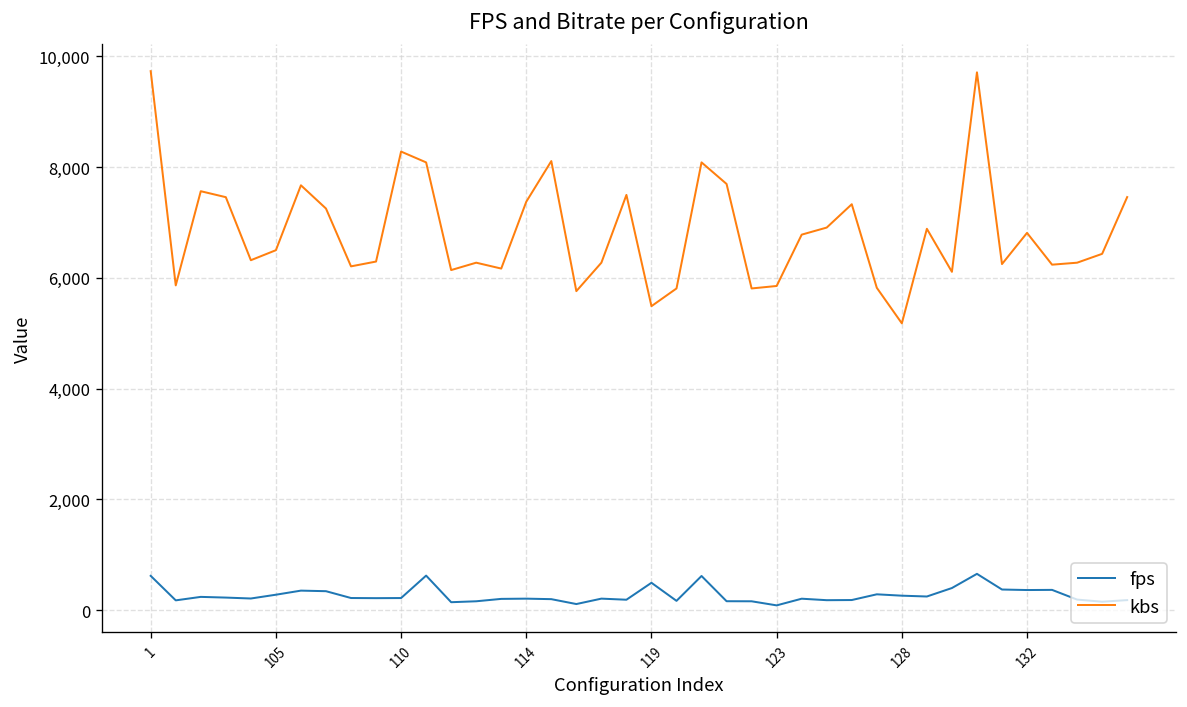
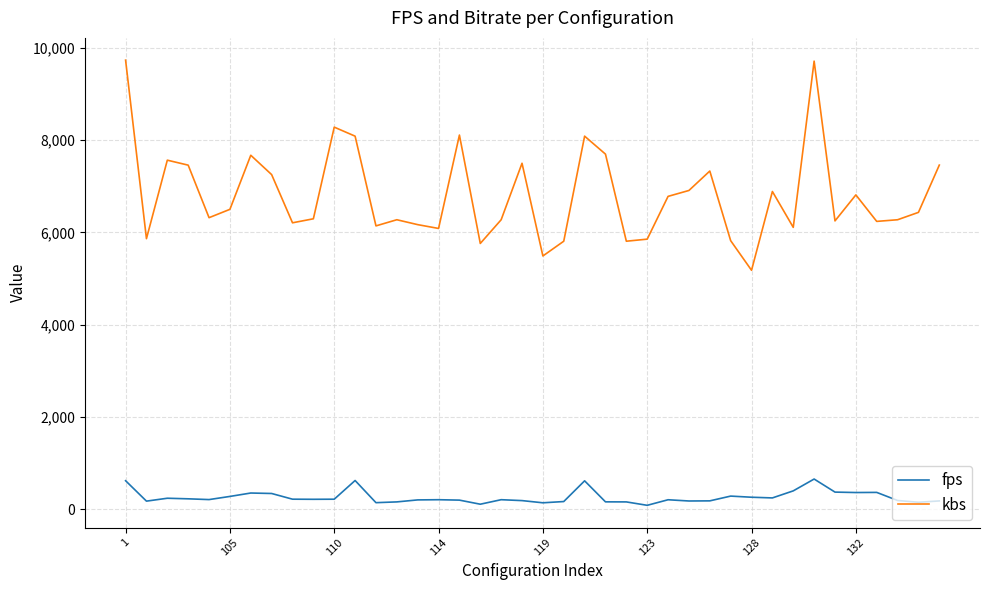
  {
    "fps": {
      "105": "300",
      "110": "200",
      "114": "200",
-     "119": "500",
+     "119": "100",
      "123": "100",
      "128": "300",
      "132": "400"
    },
    "kbs": {
      "105": "6,500",
      "110": "8,300",
-     "114": "7,400",
+     "114": "6,100",
      "119": "5,500",
      "123": "5,900",
      "128": "5,200",
      "132": "6,800"
    }
  }
